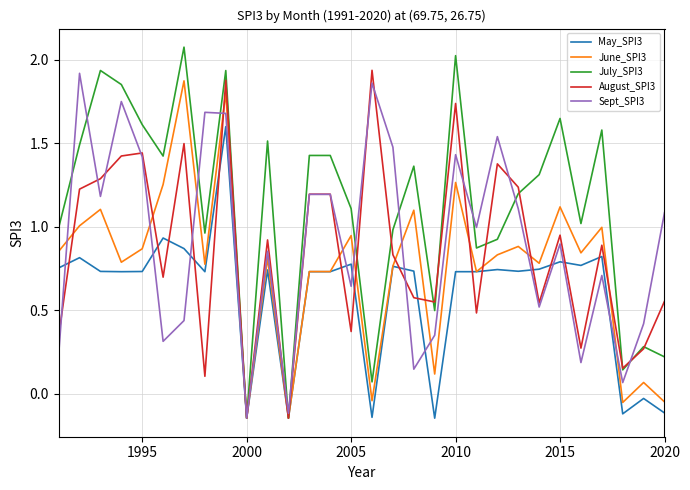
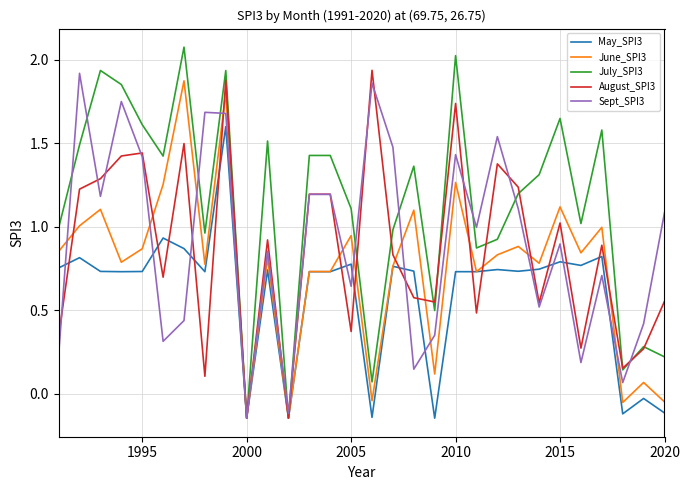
  {
    "May_SPI3": {
      "1995": 0.73,
      "2005": 0.78,
      "2010": 0.73,
      "2015": 0.79,
      "2020": -0.12
    },
    "June_SPI3": {
      "1995": 0.87,
      "2005": 0.95,
      "2010": 1.27,
      "2015": 1.12,
      "2020": -0.05
    },
    "July_SPI3": {
      "1995": 1.61,
      "2005": 1.11,
      "2010": 2.03,
      "2015": 1.65,
      "2020": 0.22
    },
    "August_SPI3": {
      "1995": 1.44,
      "2005": 0.37,
      "2010": 1.74,
-     "2015": 0.95,
+     "2015": 1.02,
      "2020": 0.55
    },
    "Sept_SPI3": {
      "1995": 1.42,
      "2005": 0.64,
      "2010": 1.43,
      "2015": 0.90,
      "2020": 1.08
    }
  }
